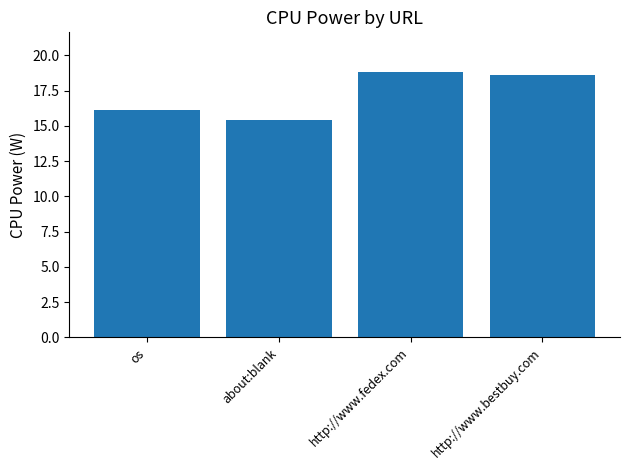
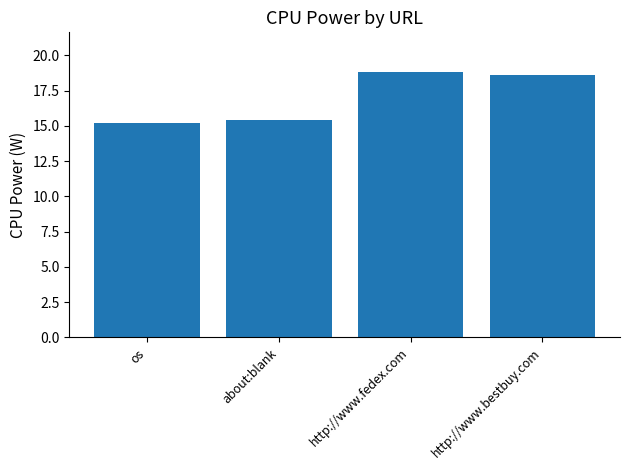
  {
-   "os": 16.1,
+   "os": 15.2,
    "about:blank": 15.4,
    "http://www.fedex.com": 18.8,
    "http://www.bestbuy.com": 18.6
  }
